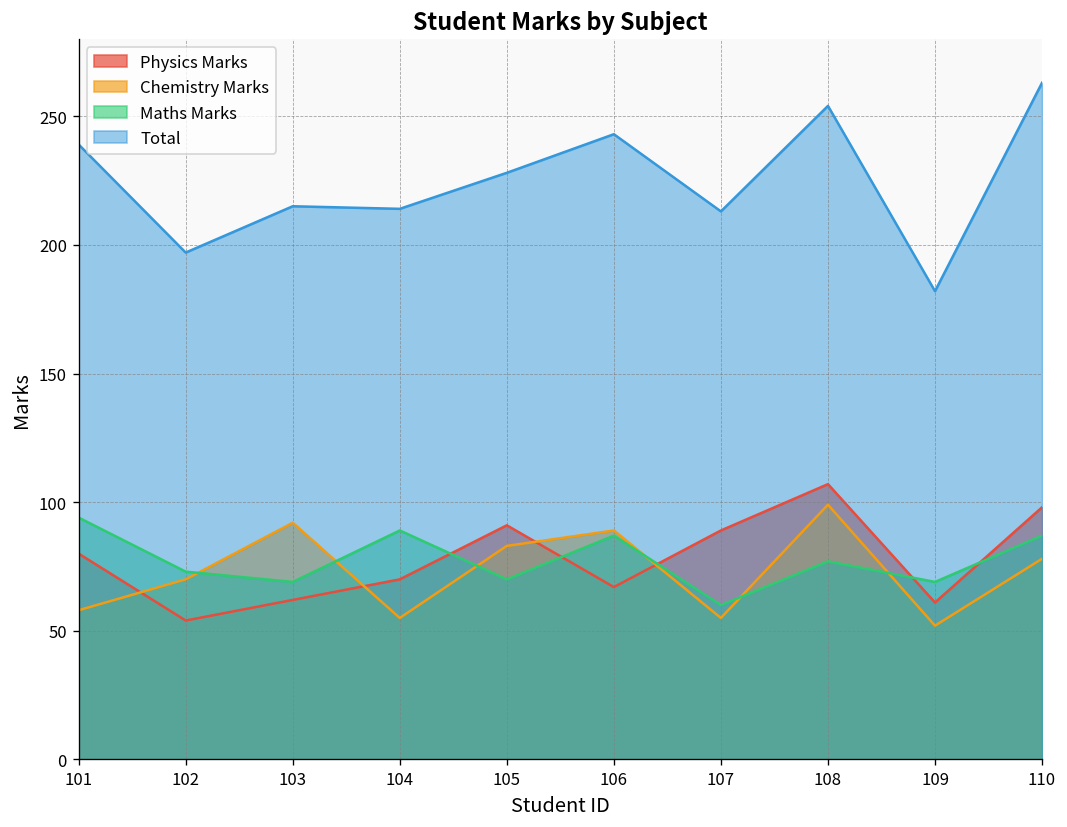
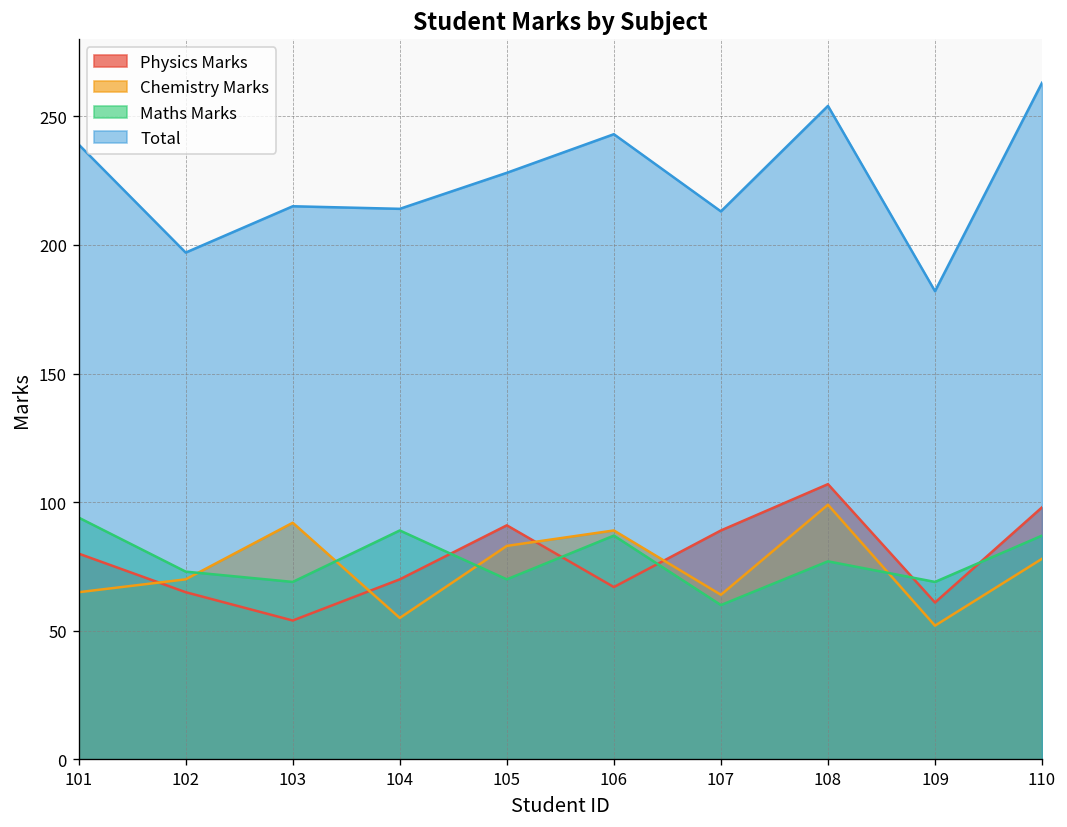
  {
    "Physics Marks": {
      "101": 80,
-     "102": 54,
-     "103": 62,
+     "102": 65,
+     "103": 54,
      "104": 70,
      "105": 91,
      "106": 67,
      "107": 89,
      "108": 107,
      "109": 61,
      "110": 98
    },
    "Chemistry Marks": {
-     "101": 58,
+     "101": 65,
      "102": 70,
      "103": 92,
      "104": 55,
      "105": 83,
      "106": 89,
-     "107": 55,
+     "107": 64,
      "108": 99,
      "109": 52,
      "110": 78
    },
    "Maths Marks": {
      "101": 94,
      "102": 73,
      "103": 69,
      "104": 89,
      "105": 70,
      "106": 87,
      "107": 60,
      "108": 77,
      "109": 69,
      "110": 87
    },
    "Total": {
      "101": 239,
      "102": 197,
      "103": 215,
      "104": 214,
      "105": 228,
      "106": 243,
      "107": 213,
      "108": 254,
      "109": 182,
      "110": 263
    }
  }
